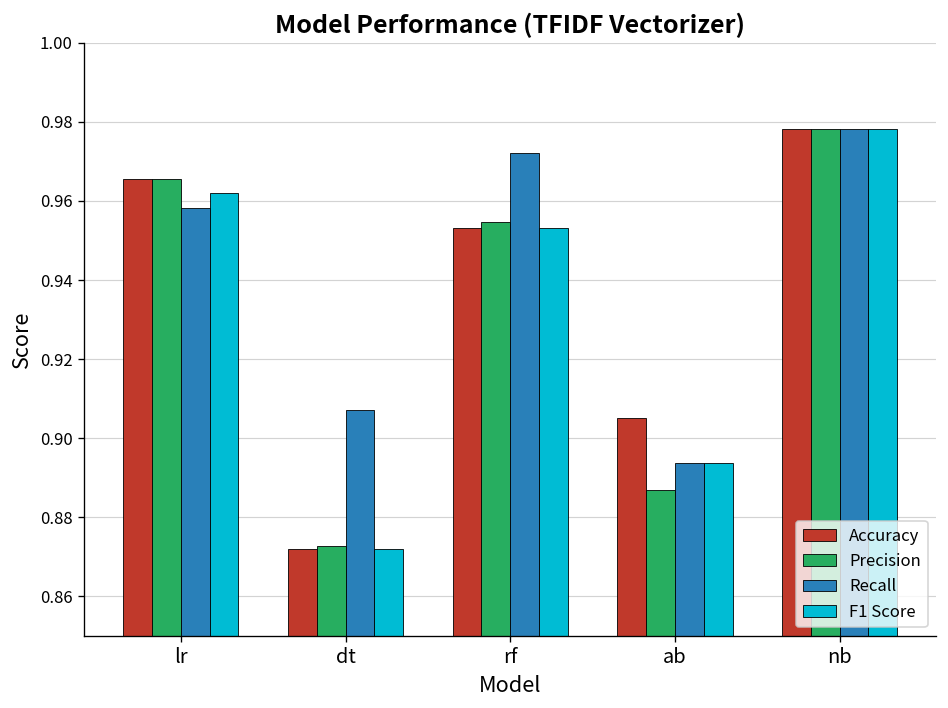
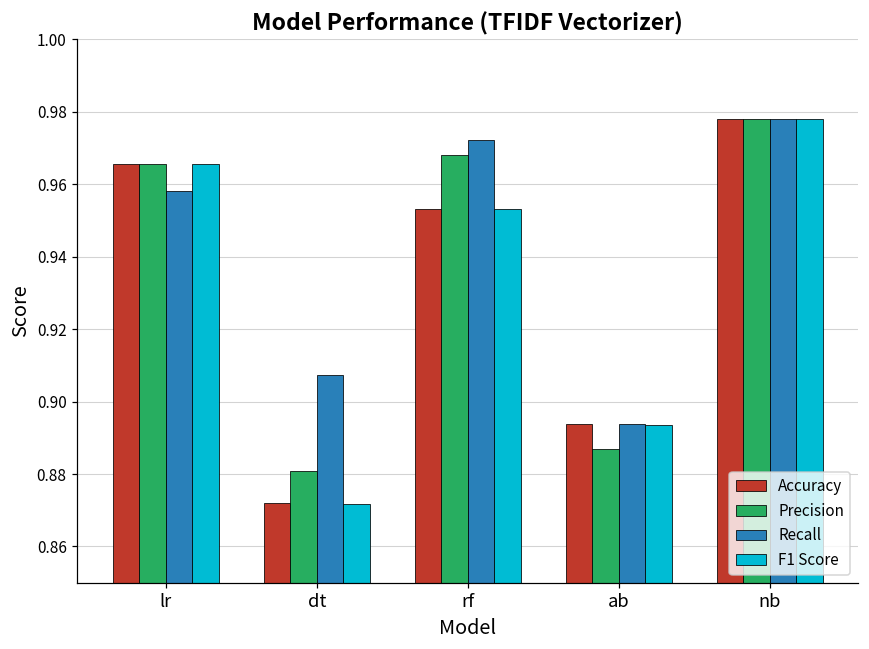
  {
    "Accuracy": {
      "lr": 0.966,
      "dt": 0.872,
      "rf": 0.953,
-     "ab": 0.905,
+     "ab": 0.894,
      "nb": 0.978
    },
    "Precision": {
      "lr": 0.966,
-     "dt": 0.873,
-     "rf": 0.955,
+     "dt": 0.881,
+     "rf": 0.968,
      "ab": 0.887,
      "nb": 0.978
    },
    "Recall": {
      "lr": 0.958,
      "dt": 0.907,
      "rf": 0.972,
      "ab": 0.894,
      "nb": 0.978
    },
    "F1 Score": {
-     "lr": 0.962,
+     "lr": 0.966,
      "dt": 0.872,
      "rf": 0.953,
      "ab": 0.894,
      "nb": 0.978
    }
  }
